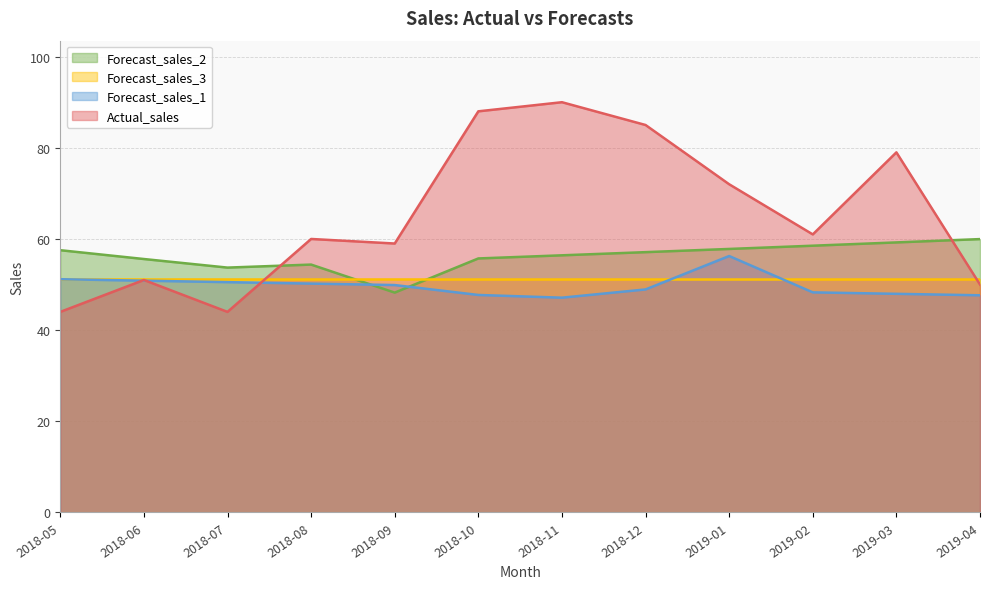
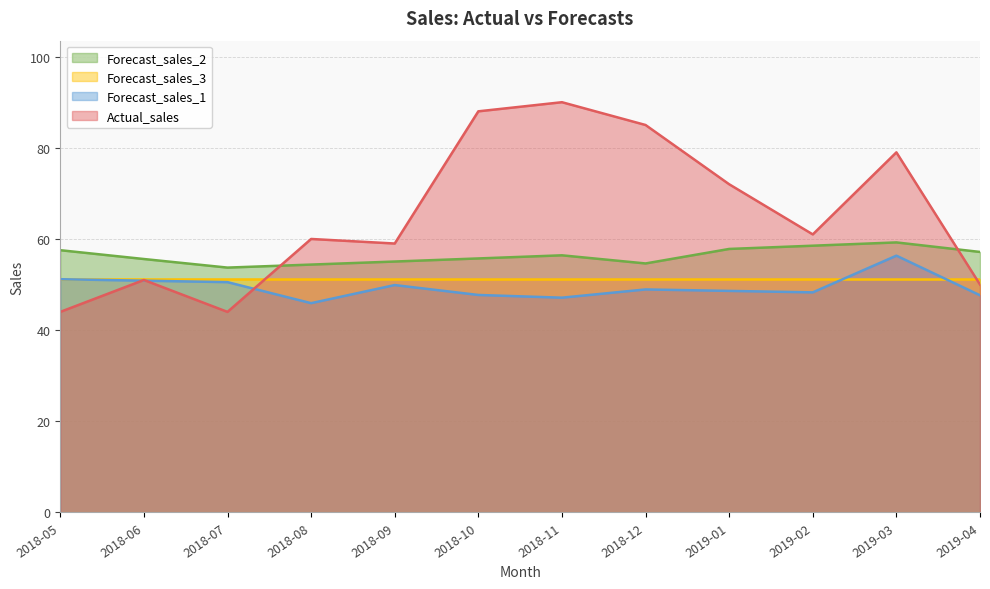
  {
    "Forecast_sales_2": {
      "2018-05": 58,
      "2018-06": 56,
      "2018-07": 54,
      "2018-08": 54,
-     "2018-09": 48,
+     "2018-09": 55,
      "2018-10": 56,
      "2018-11": 56,
-     "2018-12": 57,
+     "2018-12": 55,
      "2019-01": 58,
      "2019-02": 59,
      "2019-03": 59,
-     "2019-04": 60
+     "2019-04": 57
    },
    "Forecast_sales_3": {
      "2018-07": 51,
      "2018-08": 51,
      "2018-09": 51,
      "2018-10": 51,
      "2018-11": 51,
      "2018-12": 51,
      "2019-01": 51,
      "2019-02": 51,
      "2019-03": 51,
      "2019-04": 51
    },
    "Forecast_sales_1": {
      "2018-07": 51,
-     "2018-08": 50,
+     "2018-08": 46,
      "2018-09": 50,
      "2018-10": 48,
      "2018-11": 47,
      "2018-12": 49,
-     "2019-01": 56,
+     "2019-01": 49,
      "2019-02": 48,
-     "2019-03": 48,
+     "2019-03": 56,
      "2019-04": 48
    },
    "Actual_sales": {
      "2018-05": 44,
      "2018-07": 44,
      "2018-08": 60,
      "2018-09": 59,
      "2018-10": 88,
      "2018-11": 90,
      "2018-12": 85,
      "2019-01": 72,
      "2019-02": 61,
      "2019-03": 79,
      "2019-04": 50
    }
  }
